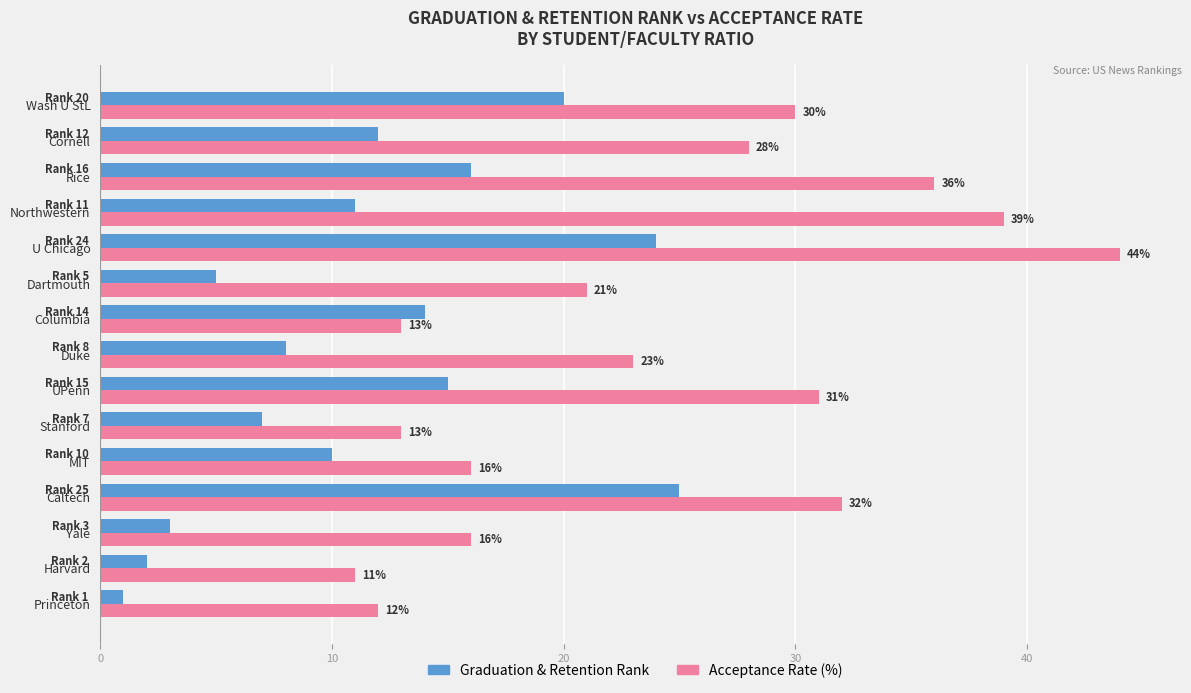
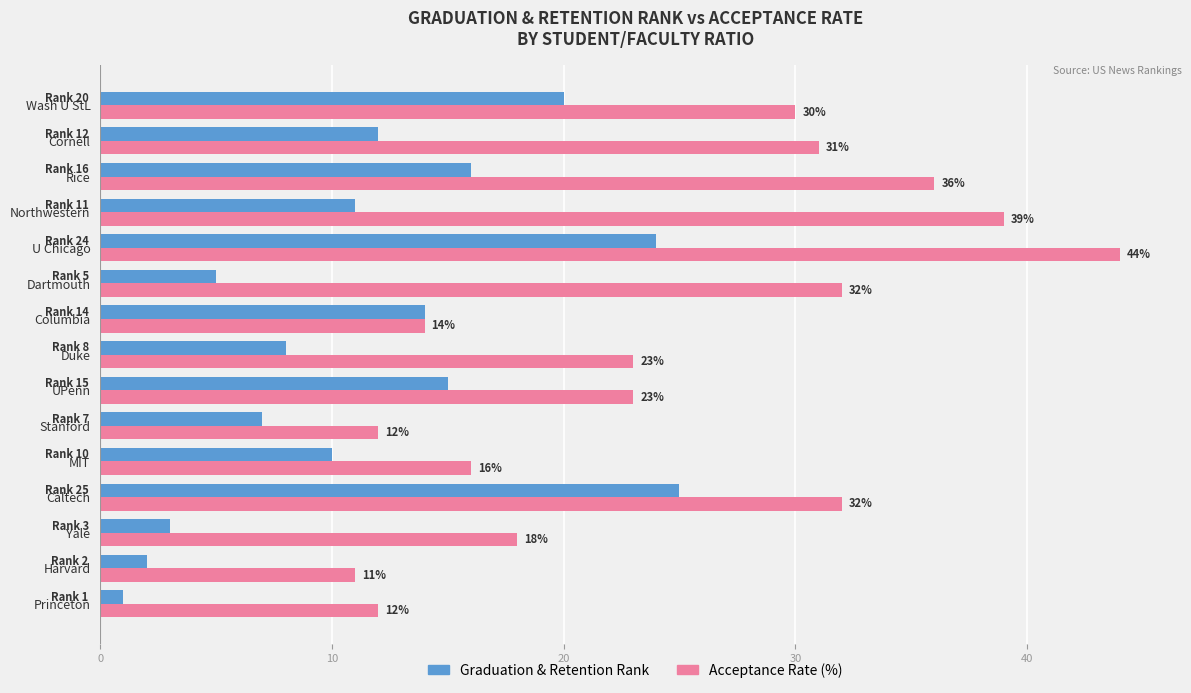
  {
    "Acceptance Rate (%)": {
      "Wash U StL": "30%",
-     "Cornell": "28%",
+     "Cornell": "31%",
      "Rice": "36%",
      "Northwestern": "39%",
      "U Chicago": "44%",
-     "Dartmouth": "21%",
-     "Columbia": "13%",
+     "Dartmouth": "32%",
+     "Columbia": "14%",
      "Duke": "23%",
-     "UPenn": "31%",
-     "Stanford": "13%",
+     "UPenn": "23%",
+     "Stanford": "12%",
      "MIT": "16%",
      "Caltech": "32%",
-     "Yale": "16%",
+     "Yale": "18%",
      "Harvard": "11%",
      "Princeton": "12%"
    }
  }
